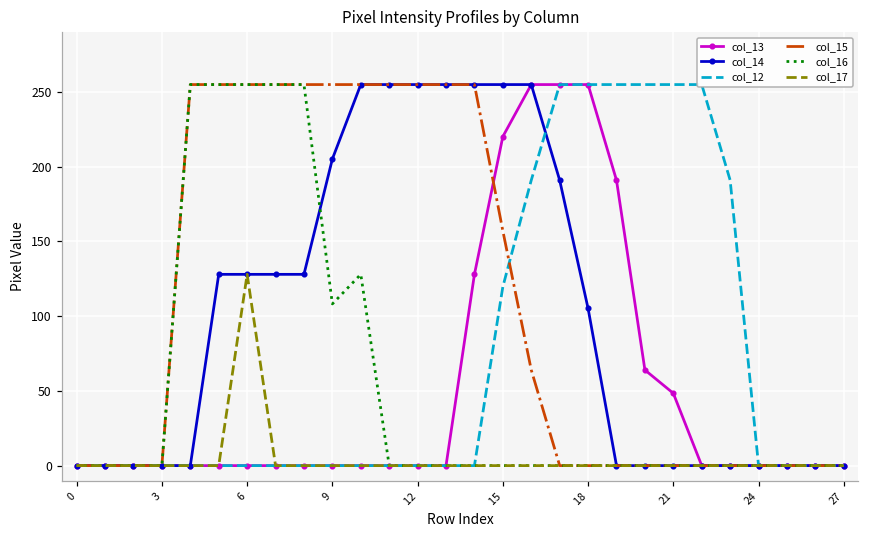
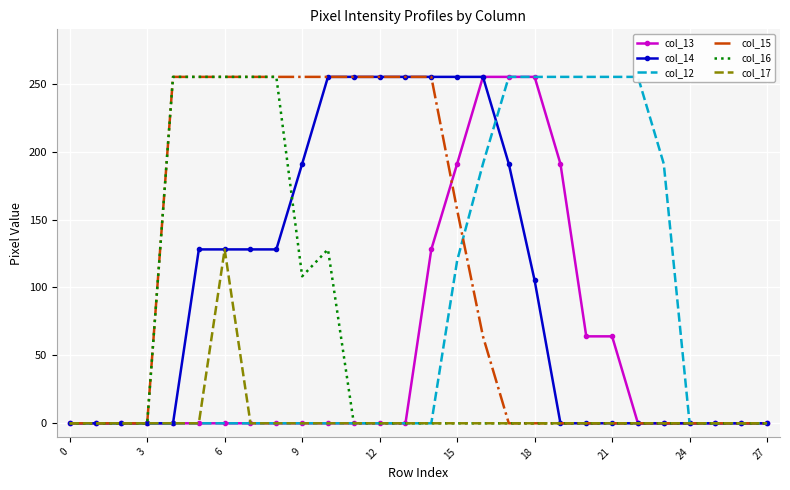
  {
    "col_13": {
-     "15": 220,
-     "21": 48
+     "15": 191,
+     "21": 64
    },
    "col_14": {
-     "9": 205,
+     "9": 191,
      "15": 255,
      "18": 105
    },
    "col_12": {
      "15": 120,
      "21": 255
    },
    "col_15": {
      "9": 255,
      "15": 157
    },
    "col_16": {
      "9": 108
    }
  }
